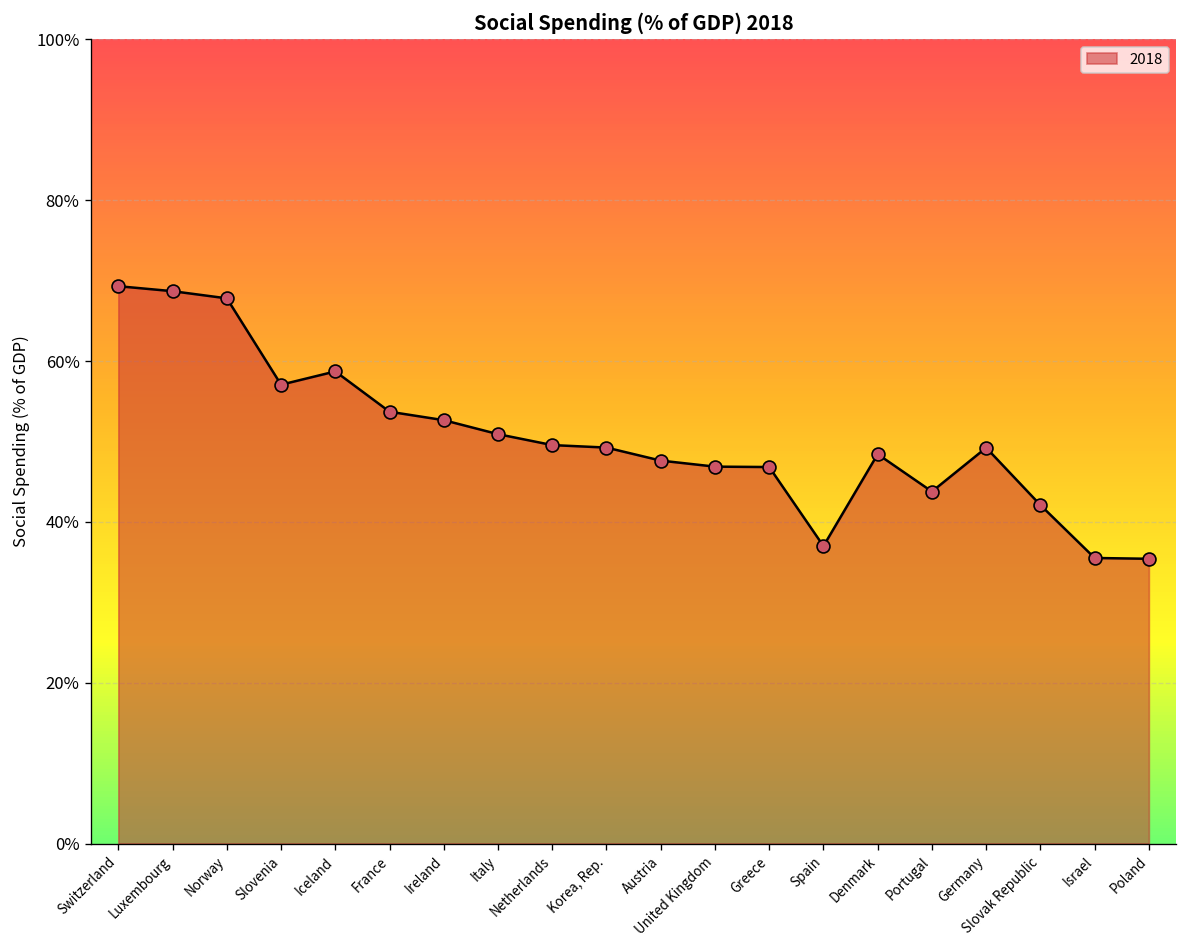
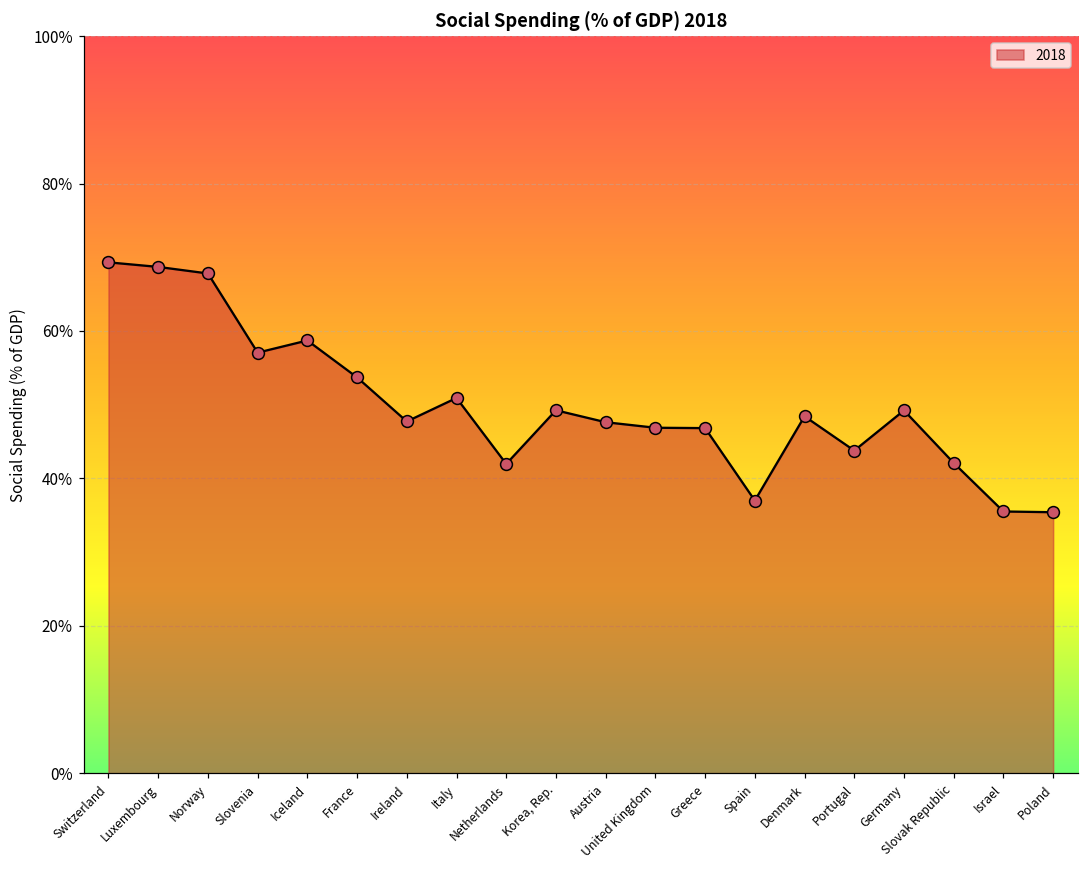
  {
    "Switzerland": "69%",
    "Luxembourg": "69%",
    "Norway": "68%",
    "Slovenia": "57%",
    "Iceland": "59%",
    "France": "54%",
-   "Ireland": "53%",
+   "Ireland": "48%",
    "Italy": "51%",
-   "Netherlands": "50%",
+   "Netherlands": "42%",
    "Korea, Rep.": "49%",
    "Austria": "48%",
    "United Kingdom": "47%",
    "Greece": "47%",
    "Spain": "37%",
    "Denmark": "48%",
    "Portugal": "44%",
    "Germany": "49%",
    "Slovak Republic": "42%",
    "Israel": "36%",
    "Poland": "35%"
  }
